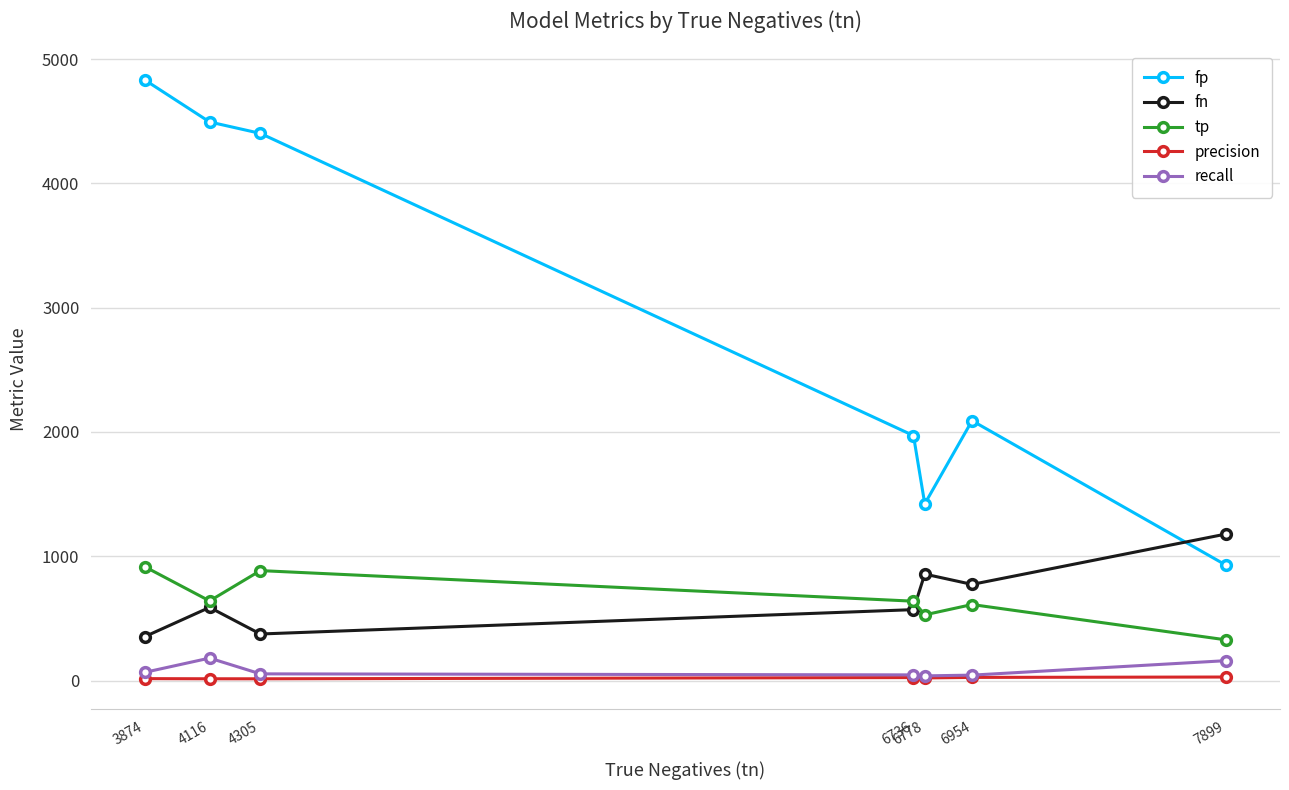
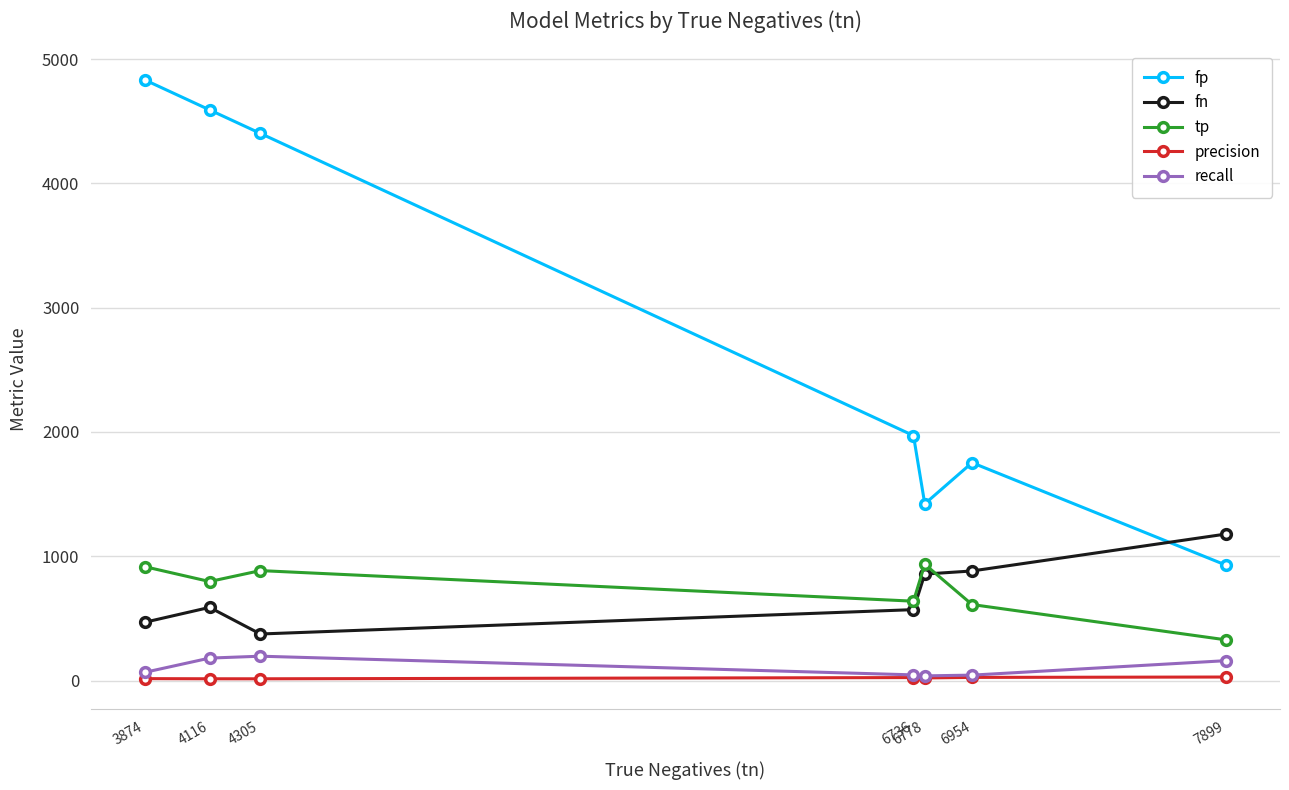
  {
    "fp": {
      "3874": 4830,
-     "4116": 4490,
+     "4116": 4590,
      "4305": 4400,
      "6736": 1970,
      "6778": 1420,
-     "6954": 2090,
+     "6954": 1750,
      "7899": 930
    },
    "fn": {
-     "3874": 350,
+     "3874": 470,
      "4116": 590,
      "4305": 380,
      "6736": 570,
      "6778": 860,
-     "6954": 770,
+     "6954": 880,
      "7899": 1180
    },
    "tp": {
      "3874": 920,
-     "4116": 640,
+     "4116": 800,
      "4305": 890,
      "6736": 640,
-     "6778": 530,
+     "6778": 940,
      "6954": 610,
      "7899": 330
    },
    "precision": {
      "3874": 20,
      "4116": 10,
      "4305": 10,
      "6736": 20,
      "7899": 30
    },
    "recall": {
      "3874": 70,
      "4116": 180,
-     "4305": 50,
+     "4305": 200,
      "6736": 50,
      "7899": 160
    }
  }
